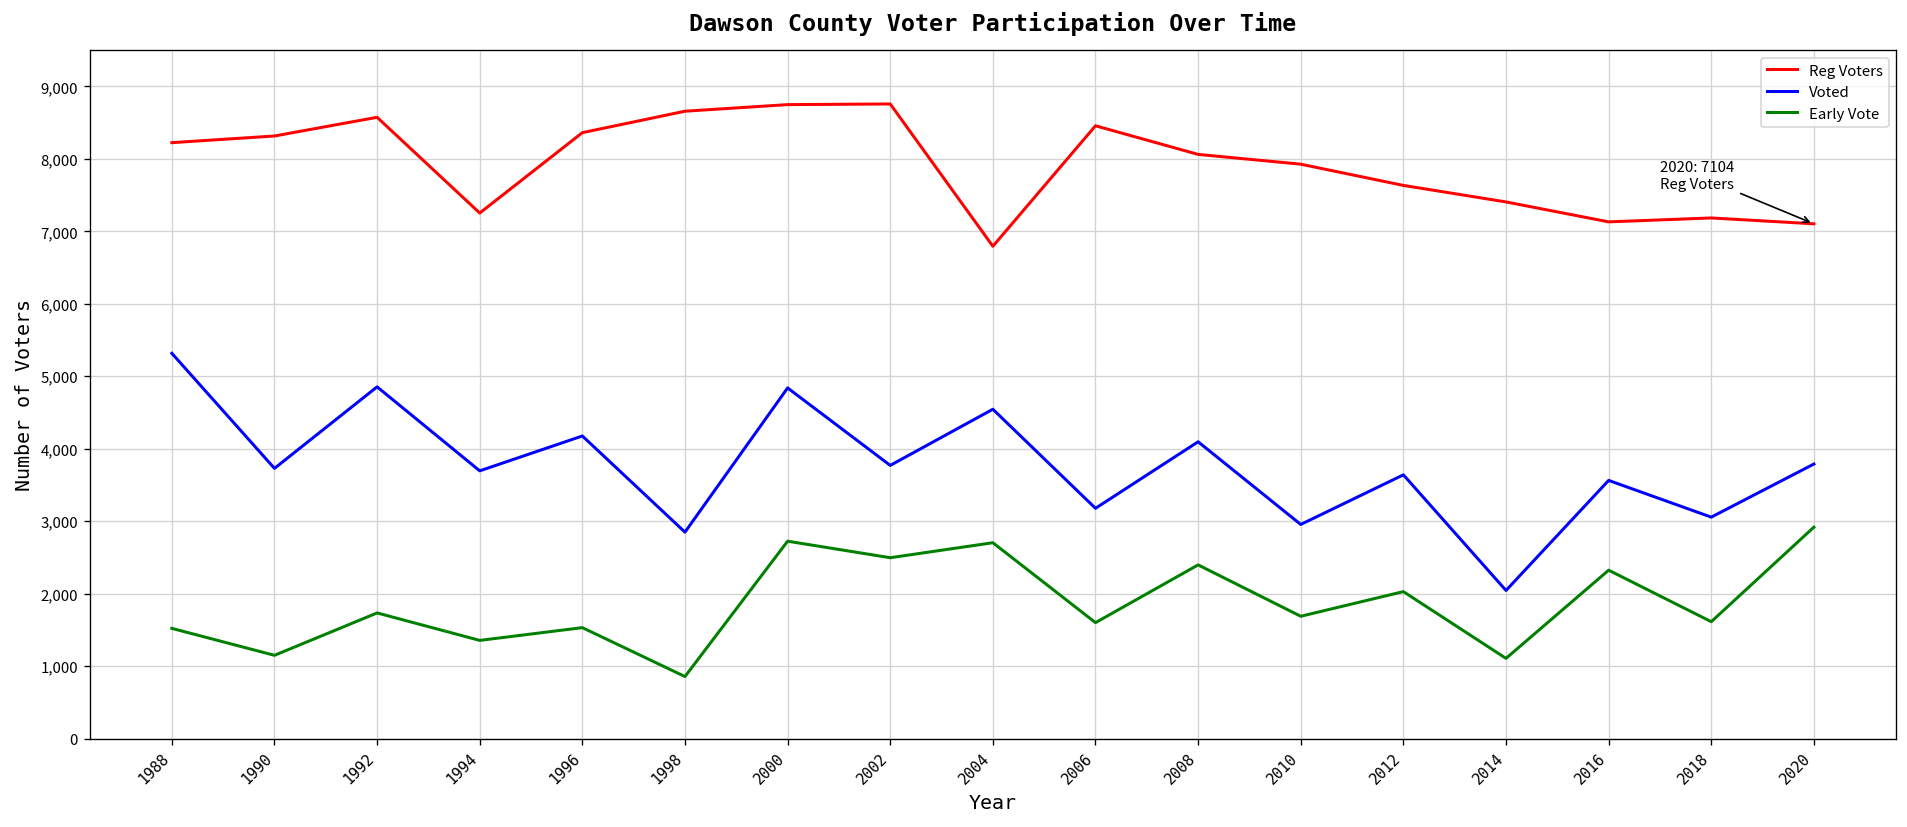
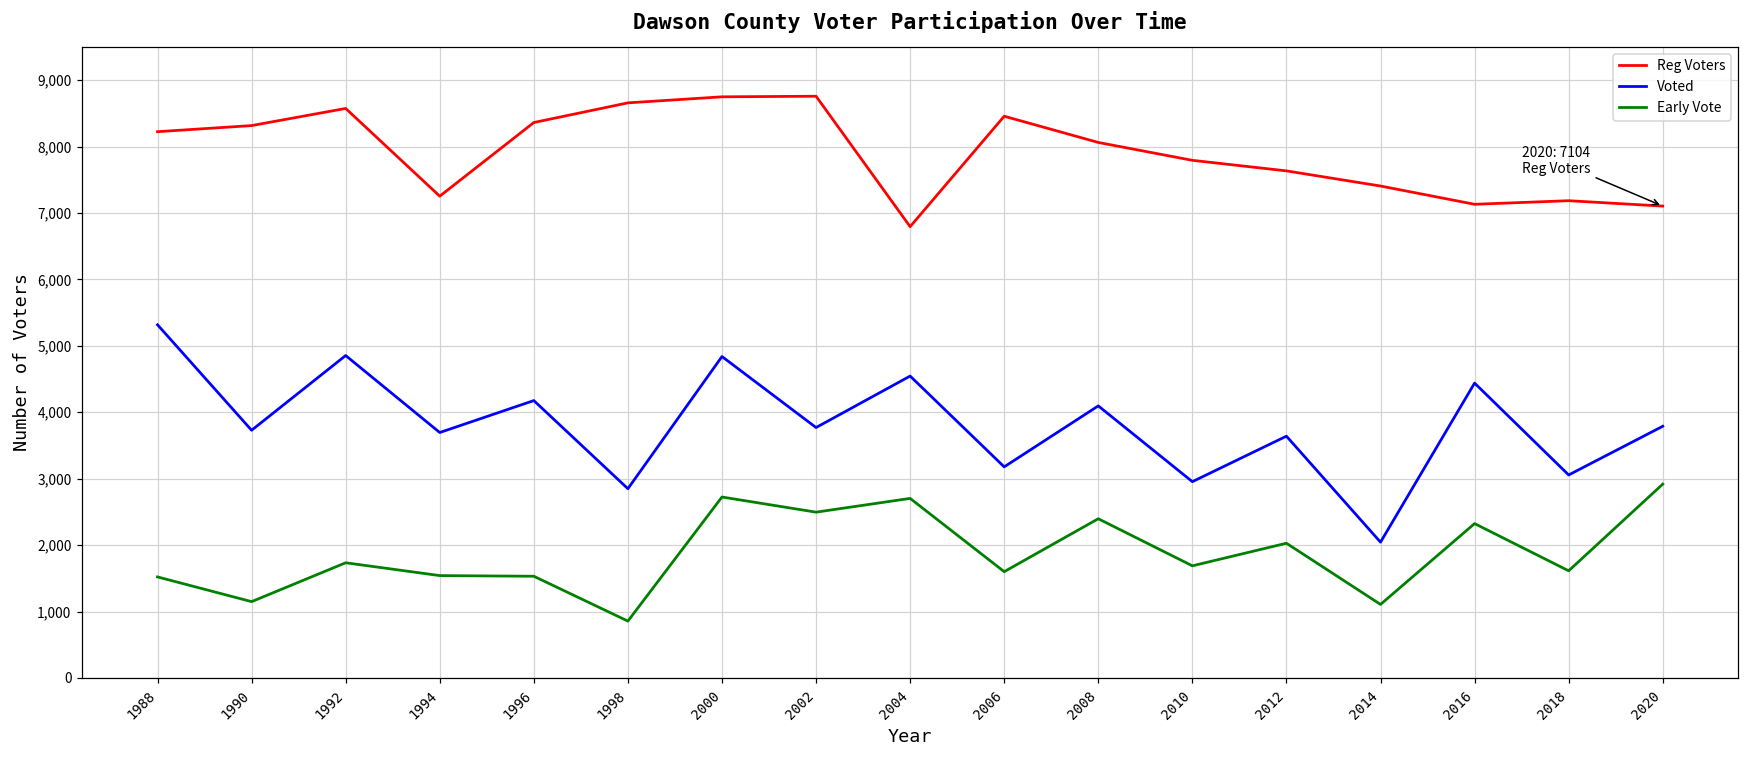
  {
    "Reg Voters": {
      "1988": "8,200",
      "1990": "8,300",
      "1992": "8,600",
      "1994": "7,300",
      "1996": "8,400",
      "1998": "8,700",
      "2000": "8,700",
      "2002": "8,800",
      "2004": "6,800",
      "2006": "8,500",
      "2008": "8,100",
-     "2010": "7,900",
+     "2010": "7,800",
      "2012": "7,600",
      "2014": "7,400",
      "2016": "7,100",
      "2020": "7,100"
    },
    "Voted": {
      "1988": "5,300",
      "1990": "3,700",
      "1992": "4,900",
      "1994": "3,700",
      "1996": "4,200",
      "1998": "2,800",
      "2000": "4,800",
      "2002": "3,800",
      "2004": "4,500",
      "2006": "3,200",
      "2008": "4,100",
      "2010": "3,000",
      "2012": "3,600",
      "2014": "2,000",
-     "2016": "3,600",
+     "2016": "4,400",
      "2018": "3,100",
      "2020": "3,800"
    },
    "Early Vote": {
      "1988": "1,500",
      "1990": "1,100",
      "1992": "1,700",
-     "1994": "1,400",
+     "1994": "1,500",
      "1996": "1,500",
      "1998": "900",
      "2000": "2,700",
      "2002": "2,500",
      "2004": "2,700",
      "2006": "1,600",
      "2008": "2,400",
      "2010": "1,700",
      "2012": "2,000",
      "2014": "1,100",
      "2016": "2,300",
      "2018": "1,600",
      "2020": "2,900"
    }
  }
